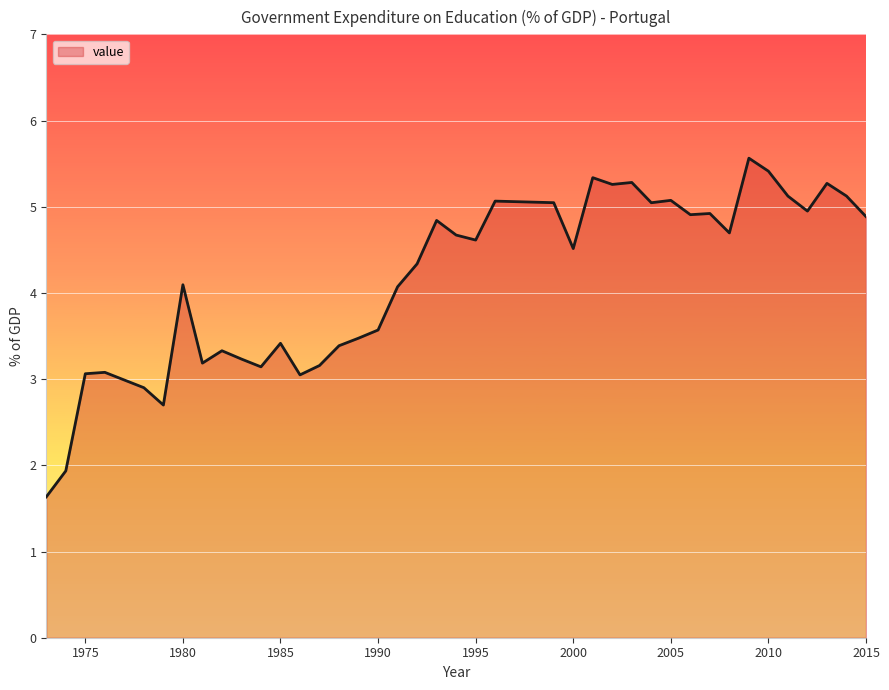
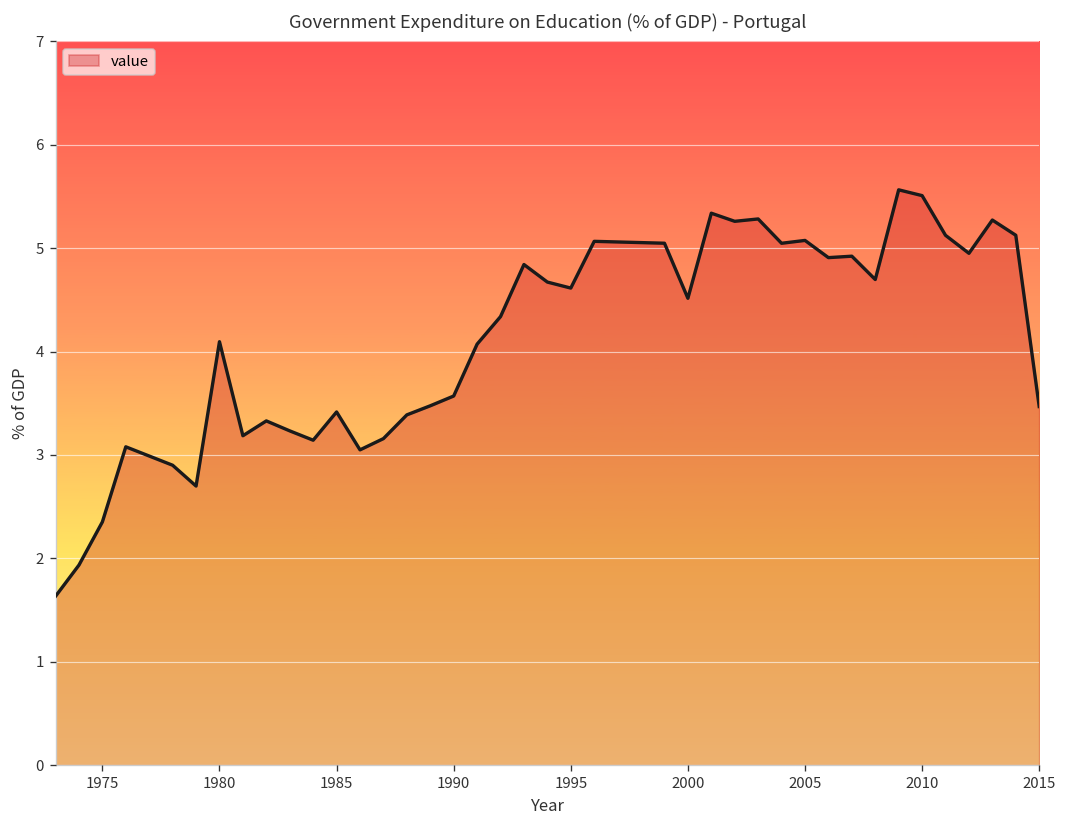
  {
-   "1975": 3.1,
+   "1975": 2.4,
    "1980": 4.1,
    "1985": 3.4,
    "1990": 3.6,
    "1995": 4.6,
    "2000": 4.5,
    "2005": 5.1,
-   "2010": 5.4,
-   "2015": 4.9
+   "2010": 5.5,
+   "2015": 3.5
  }
